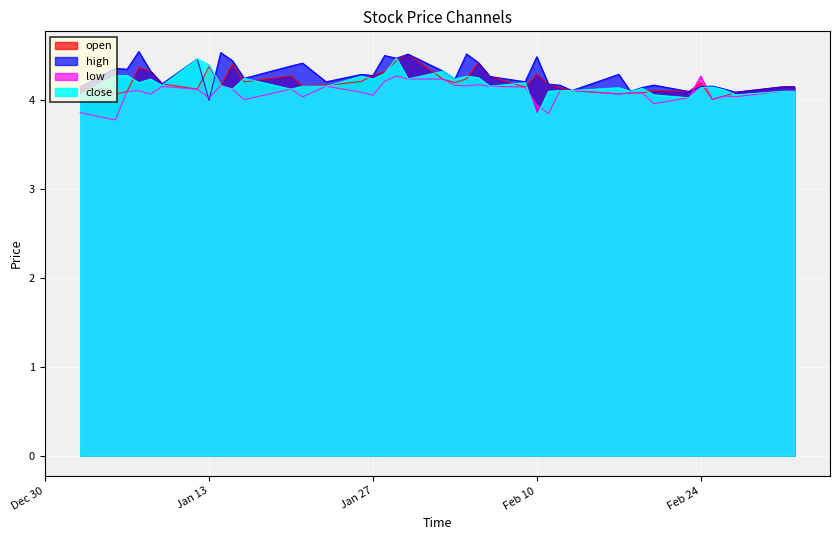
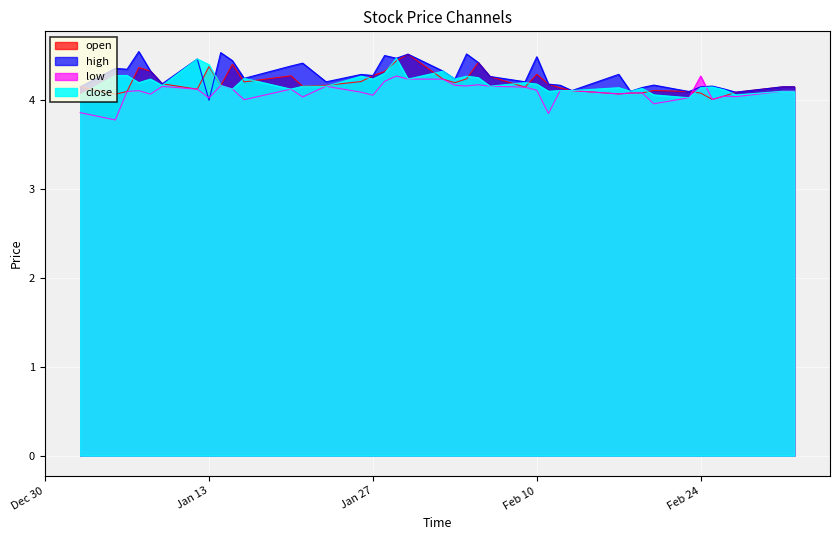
  {
    "open": {
      "Feb 10": 4.3,
-     "Feb 24": 4.2
+     "Feb 24": 4.1
    },
    "high": {
      "Feb 10": 4.5
    },
    "low": {
      "Jan 27": 4.1,
-     "Feb 10": 3.9,
+     "Feb 10": 4.1,
      "Feb 24": 4.3
    },
    "close": {
      "Jan 27": 4.2,
-     "Feb 10": 3.8
+     "Feb 10": 4.2
    }
  }
